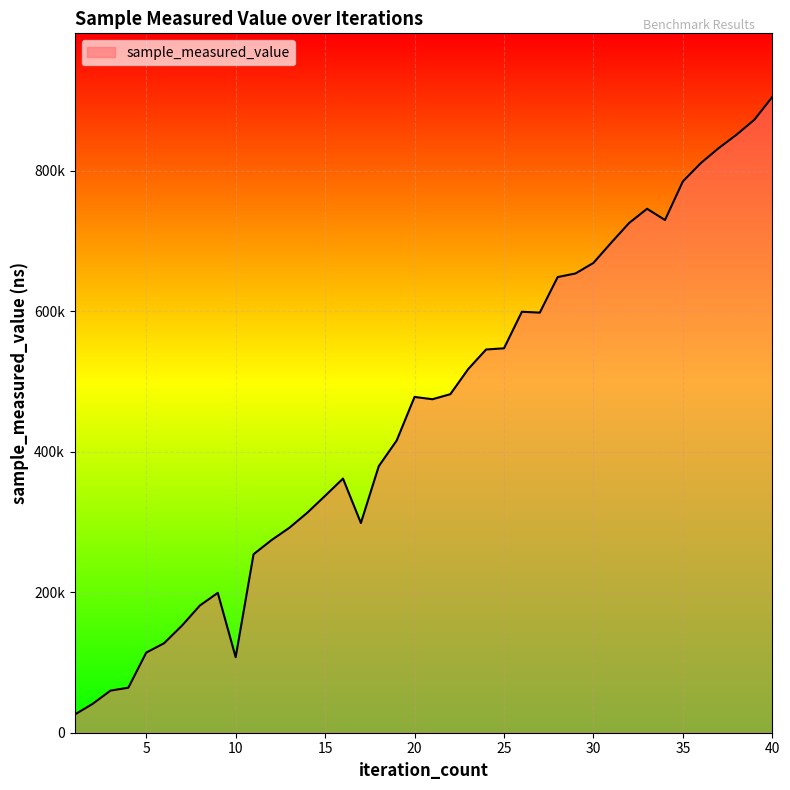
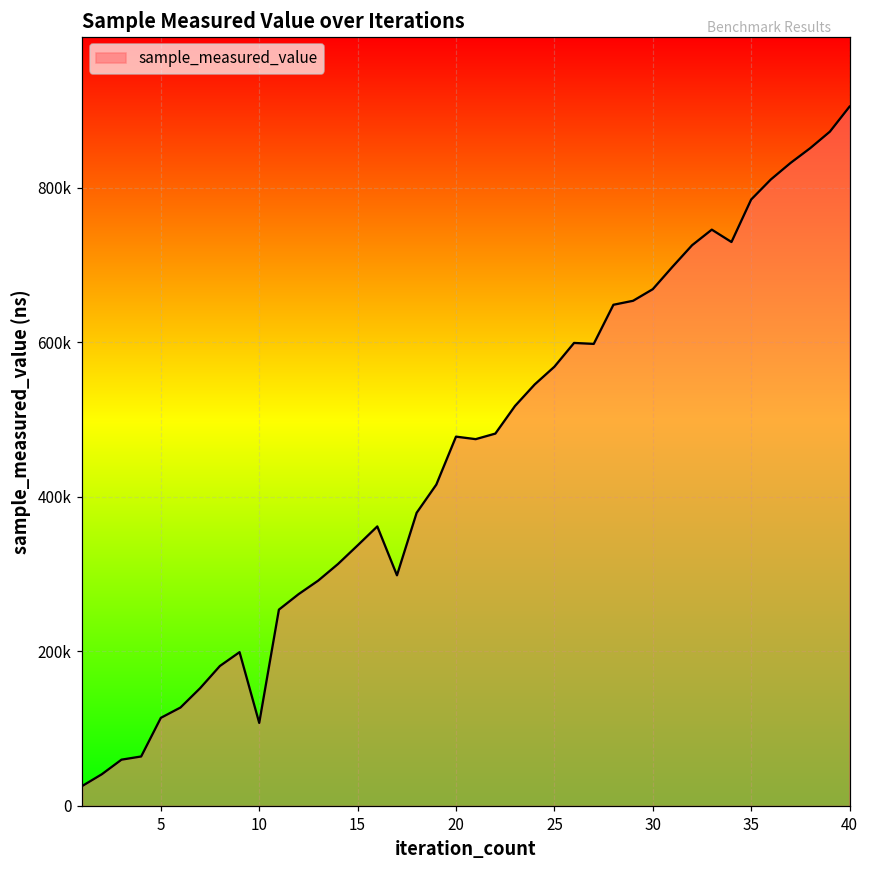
  {
    "5": 110000,
    "10": 110000,
    "15": 340000,
    "20": 480000,
-   "25": 550000,
+   "25": 570000,
    "30": 670000,
    "35": 780000,
    "40": 910000
  }
